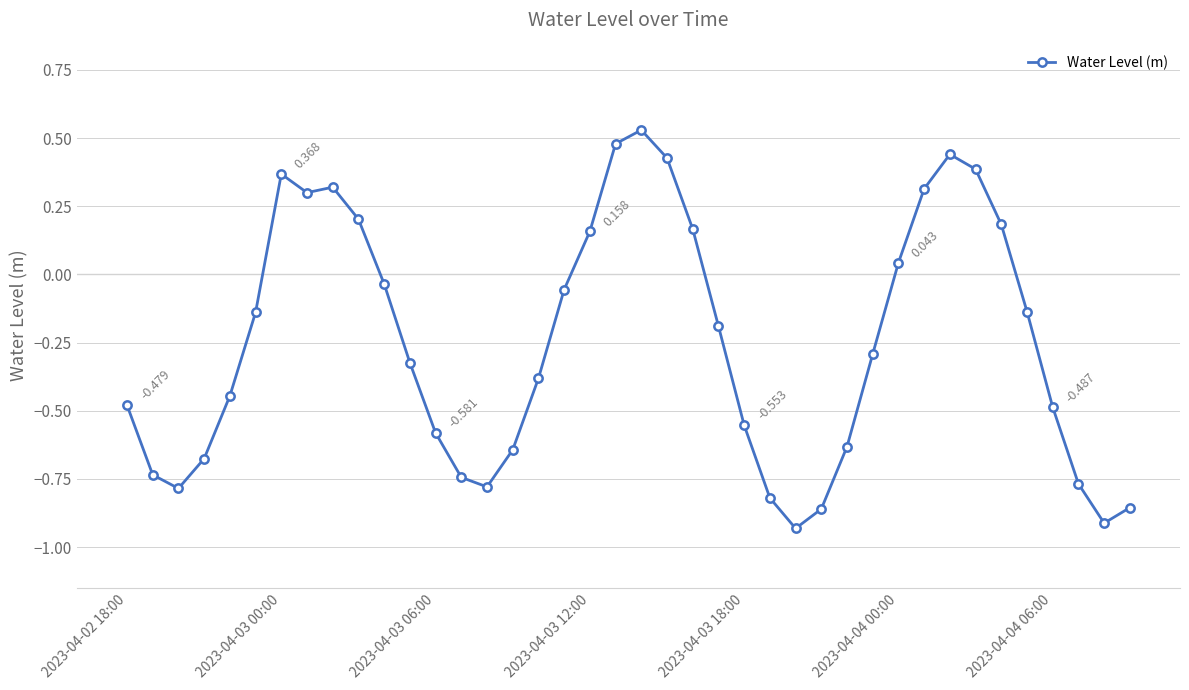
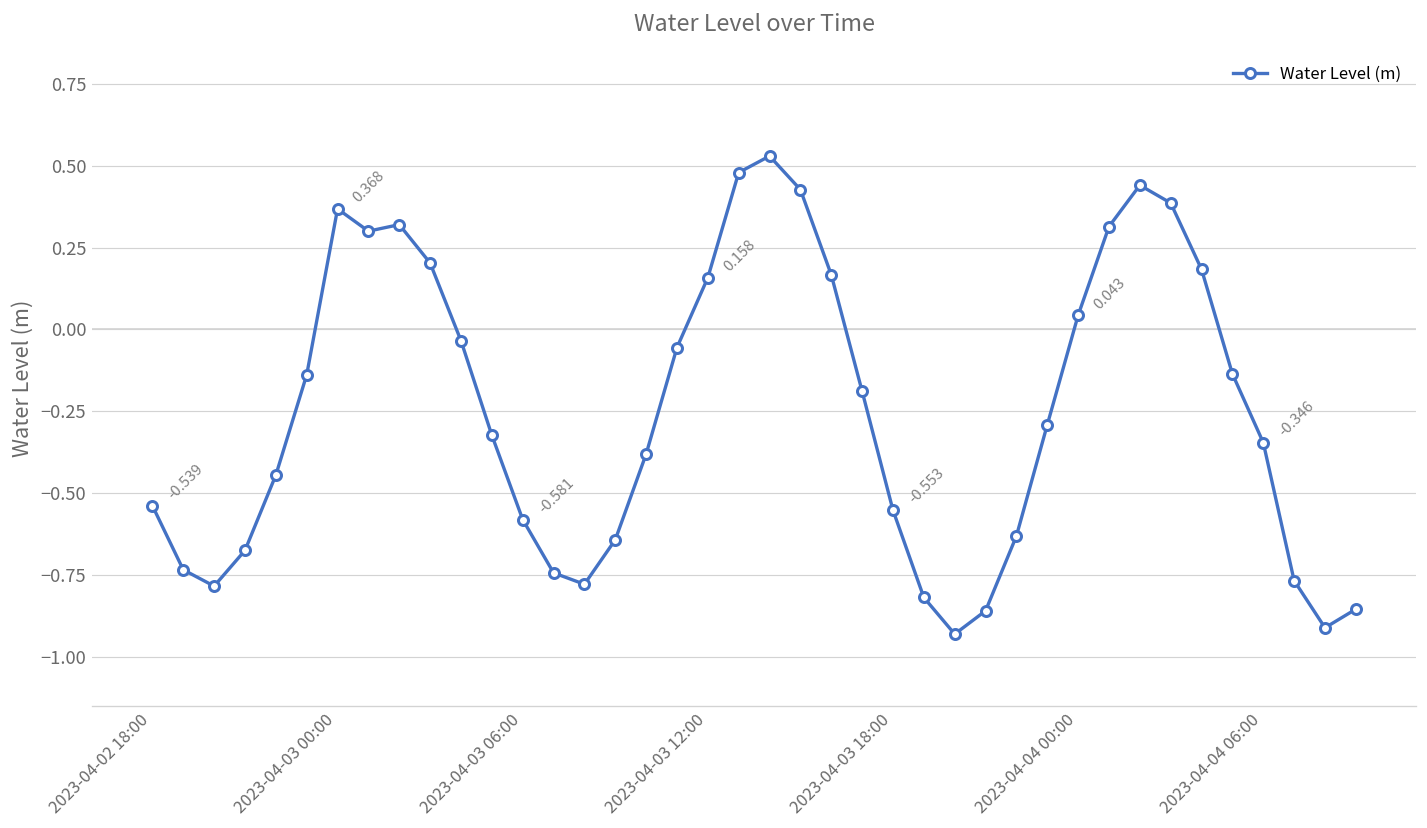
  {
-   "2023-04-02 18:00": -0.479,
+   "2023-04-02 18:00": -0.539,
    "2023-04-03 00:00": 0.368,
    "2023-04-03 06:00": -0.581,
    "2023-04-03 12:00": 0.158,
    "2023-04-03 18:00": -0.553,
    "2023-04-04 00:00": 0.043,
-   "2023-04-04 06:00": -0.487
+   "2023-04-04 06:00": -0.346
  }
